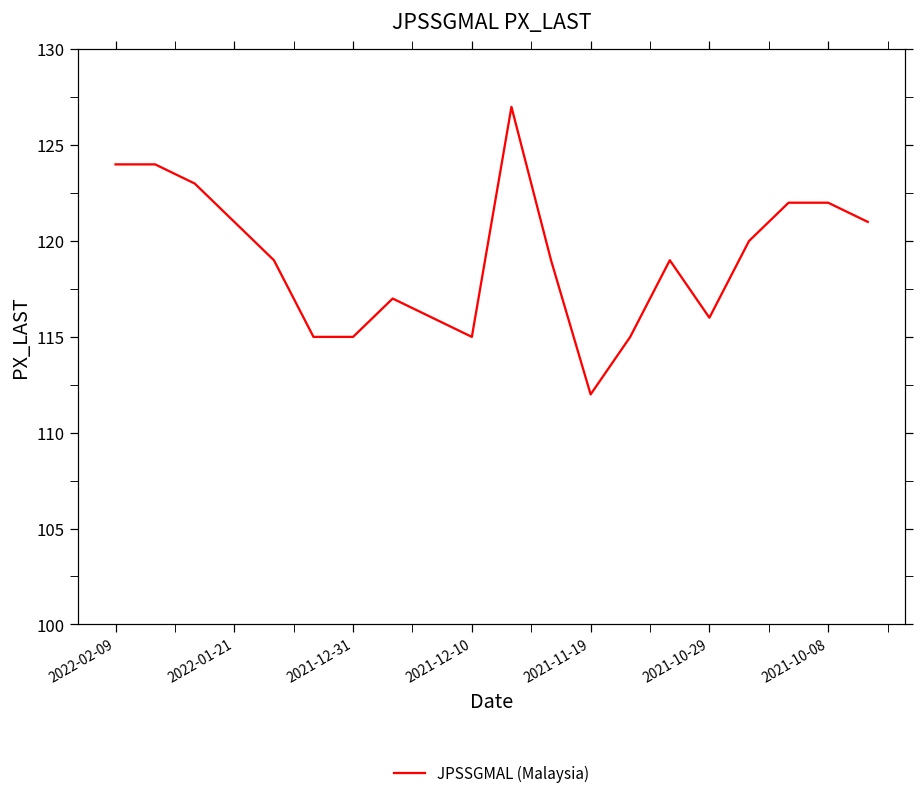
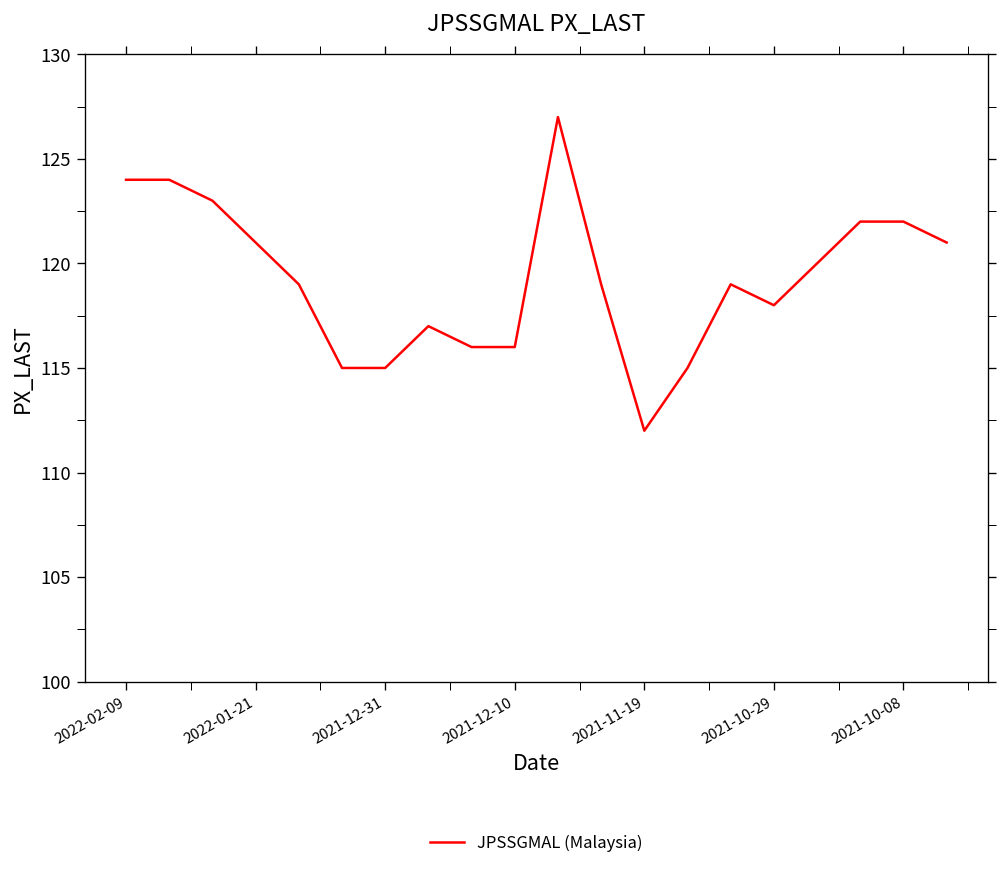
  {
    "2022-02-09": 124,
    "2022-01-21": 121,
    "2021-12-31": 115,
-   "2021-12-10": 115,
+   "2021-12-10": 116,
    "2021-11-19": 112,
-   "2021-10-29": 116,
+   "2021-10-29": 118,
    "2021-10-08": 122
  }
